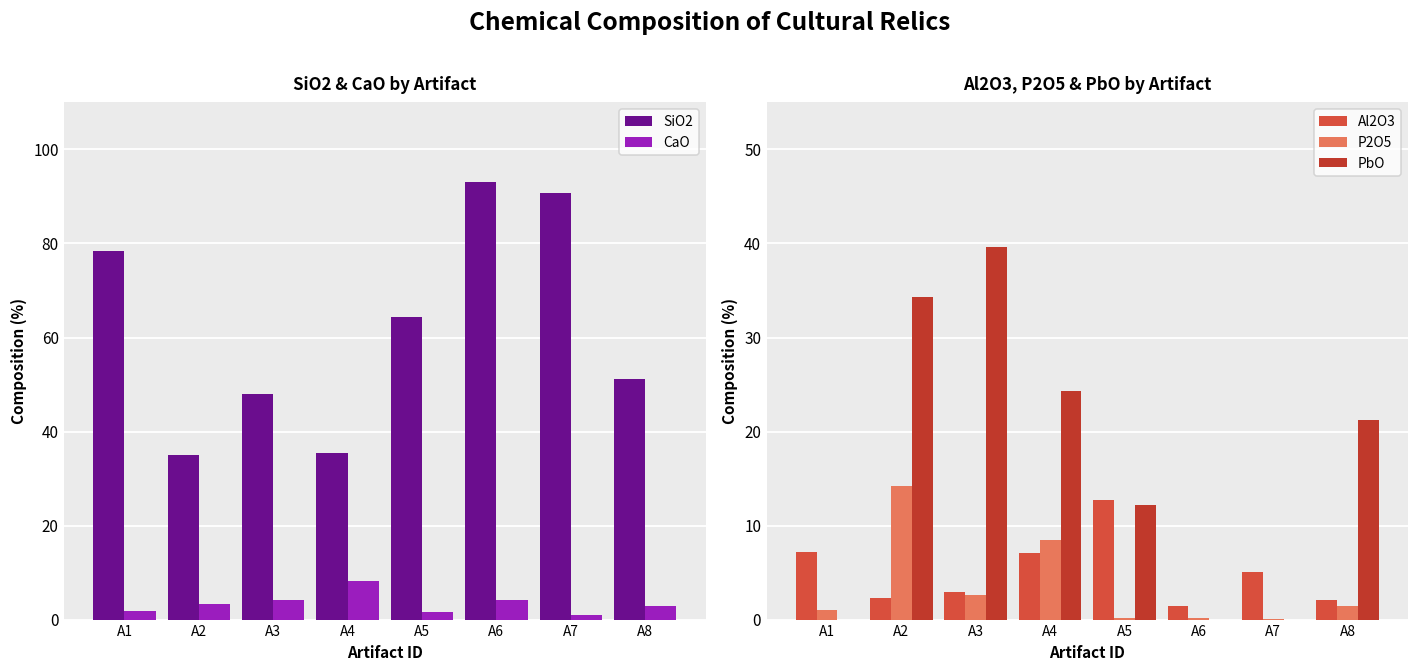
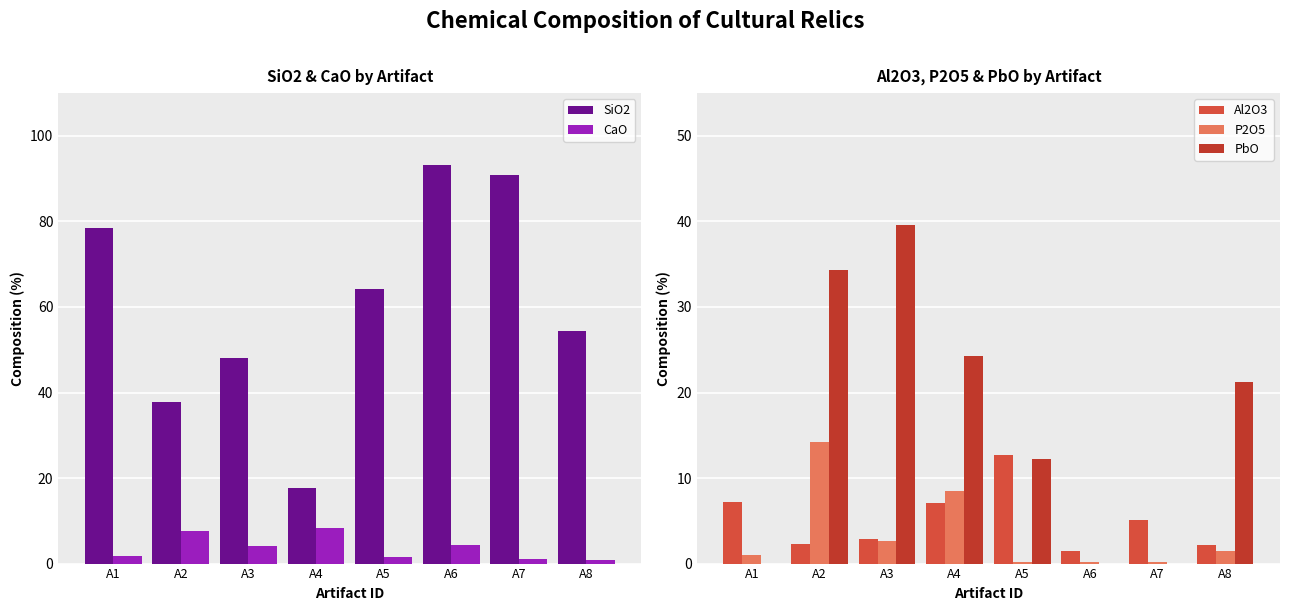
  {
    "SiO2 & CaO by Artifact": {
      "SiO2": {
        "A1": 78,
-       "A2": 35,
+       "A2": 38,
        "A3": 48,
-       "A4": 35,
+       "A4": 18,
        "A5": 64,
        "A6": 93,
        "A7": 91,
-       "A8": 51
+       "A8": 54
      },
      "CaO": {
        "A1": 2,
-       "A2": 3,
+       "A2": 8,
        "A3": 4,
        "A4": 8,
        "A5": 2,
        "A6": 4,
        "A7": 1,
-       "A8": 3
+       "A8": 1
      }
    }
  }
